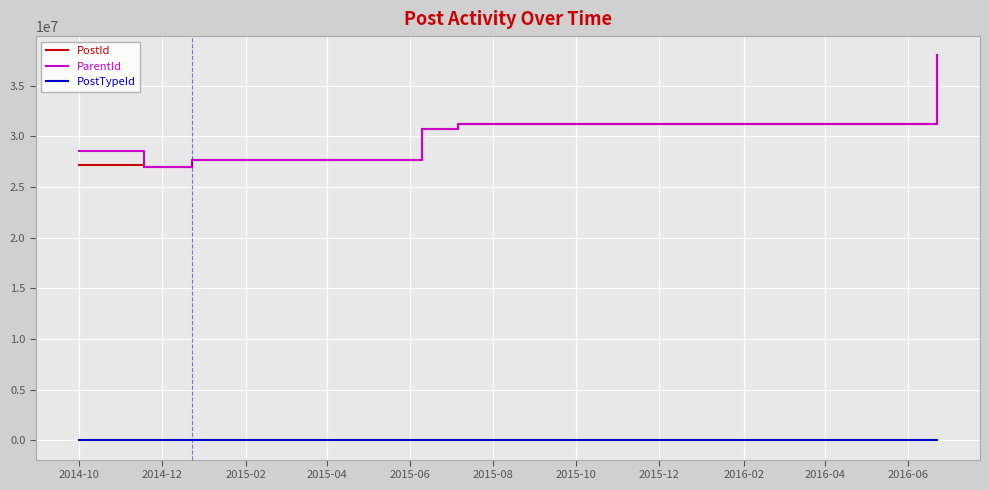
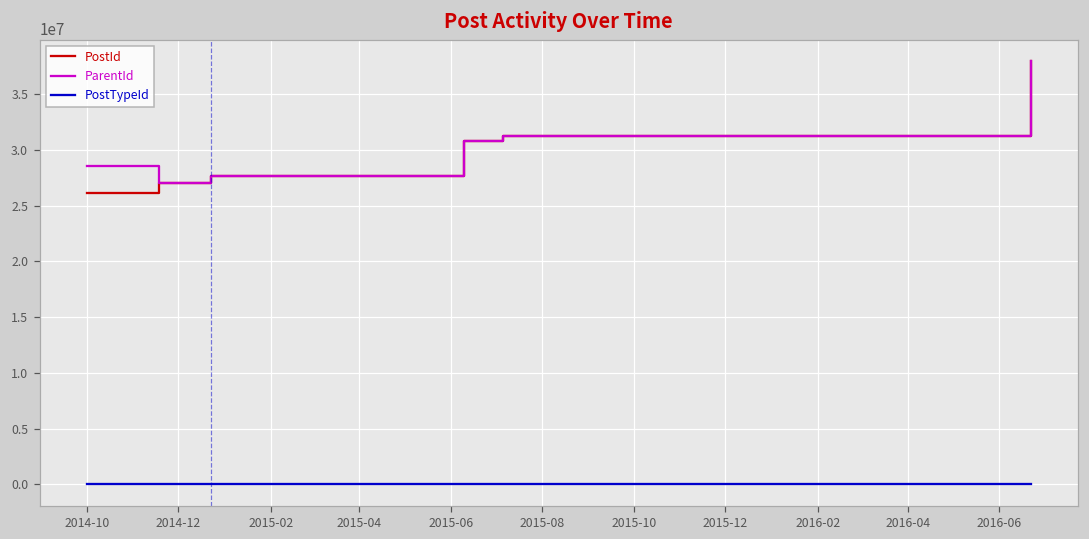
  {
    "PostId": {
-     "2014-10": 27100000
+     "2014-10": 26200000
    },
    "ParentId": {
      "2014-10": 28500000
    },
    "PostTypeId": {
      "2014-10": 0
    }
  }
